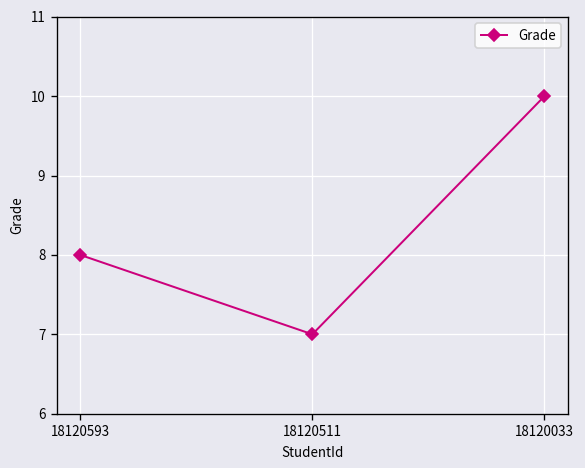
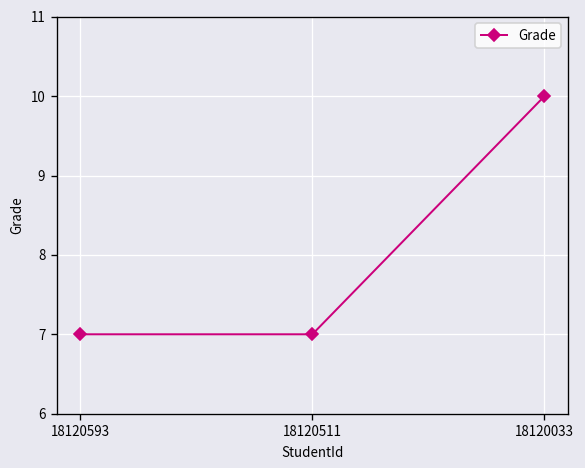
  {
-   "18120593": 8,
+   "18120593": 7,
    "18120511": 7,
    "18120033": 10
  }
